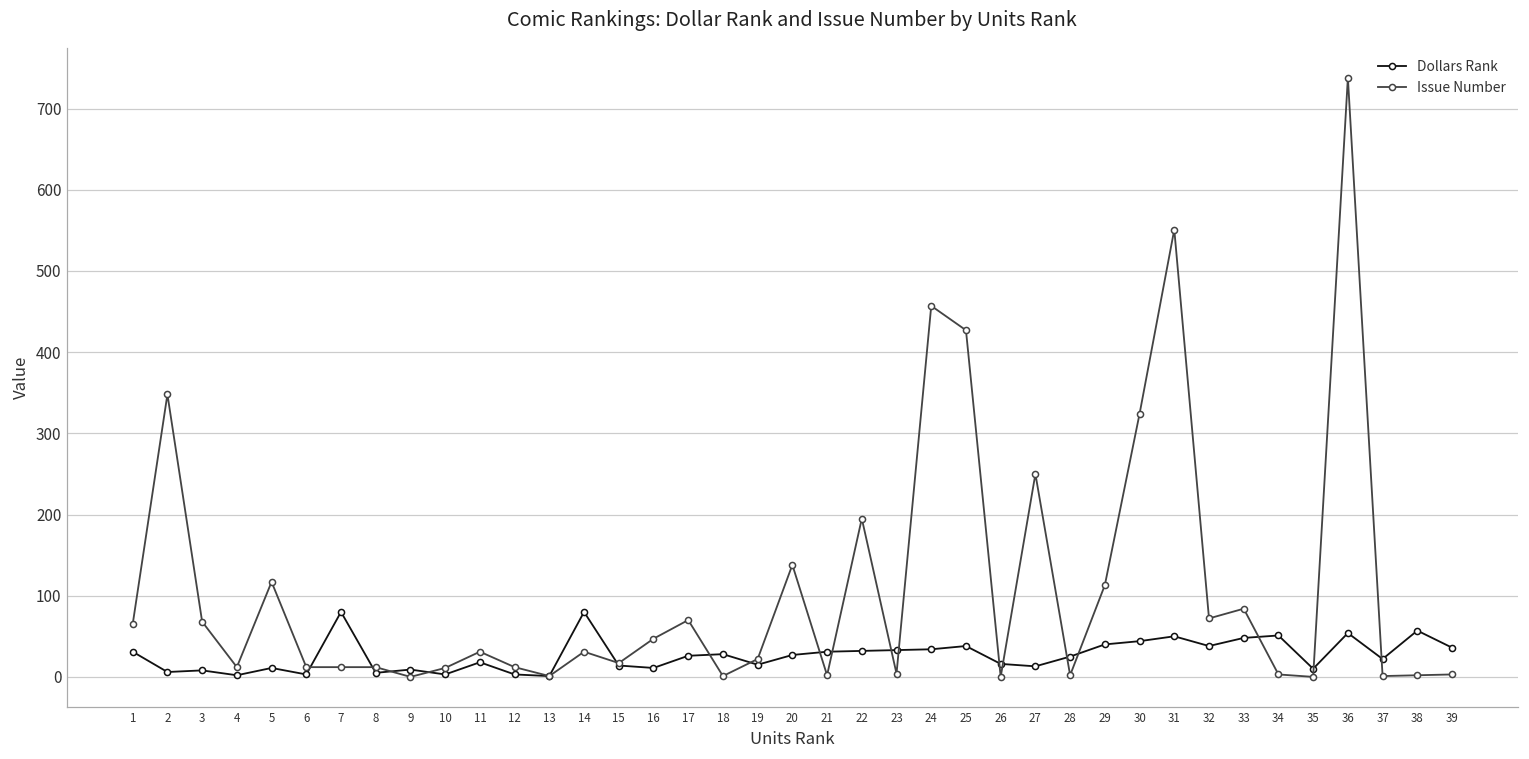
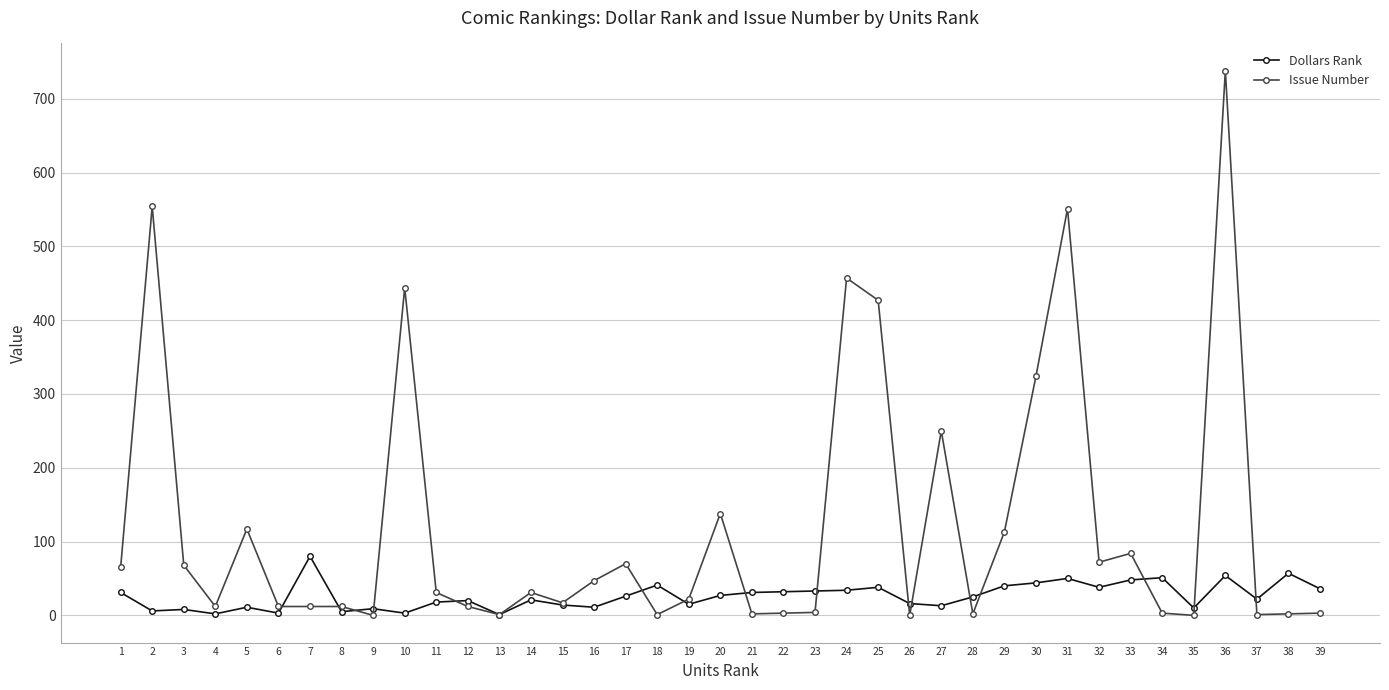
  {
    "Dollars Rank": {
      "1": 30,
      "2": 10,
      "3": 10,
      "4": 0,
      "5": 10,
      "6": 0,
      "7": 80,
      "8": 10,
      "9": 10,
      "10": 0,
      "11": 20,
-     "12": 0,
-     "14": 80,
+     "12": 20,
+     "14": 20,
      "16": 10,
      "17": 30,
-     "18": 30,
+     "18": 40,
      "19": 20,
      "20": 30,
      "21": 30,
      "22": 30,
      "23": 30,
      "24": 30,
      "25": 40,
      "26": 20,
      "27": 10,
      "28": 30,
      "29": 40,
      "30": 40,
      "31": 50,
      "32": 40,
      "33": 50,
      "34": 50,
      "35": 10,
      "36": 50,
      "37": 20,
      "38": 60,
      "39": 40
    },
    "Issue Number": {
      "1": 70,
-     "2": 350,
+     "2": 550,
      "3": 70,
      "4": 10,
      "5": 120,
      "6": 10,
      "7": 10,
      "8": 10,
      "9": 0,
-     "10": 10,
+     "10": 440,
      "11": 30,
      "12": 10,
      "14": 30,
      "16": 50,
      "17": 70,
      "18": 0,
      "19": 20,
      "20": 140,
      "21": 0,
-     "22": 200,
+     "22": 0,
      "23": 0,
      "24": 460,
      "25": 430,
      "26": 0,
      "27": 250,
      "28": 0,
      "29": 110,
      "30": 320,
      "31": 550,
      "32": 70,
      "33": 80,
      "34": 0,
      "35": 0,
      "36": 740,
      "37": 0,
      "38": 0,
      "39": 0
    }
  }
